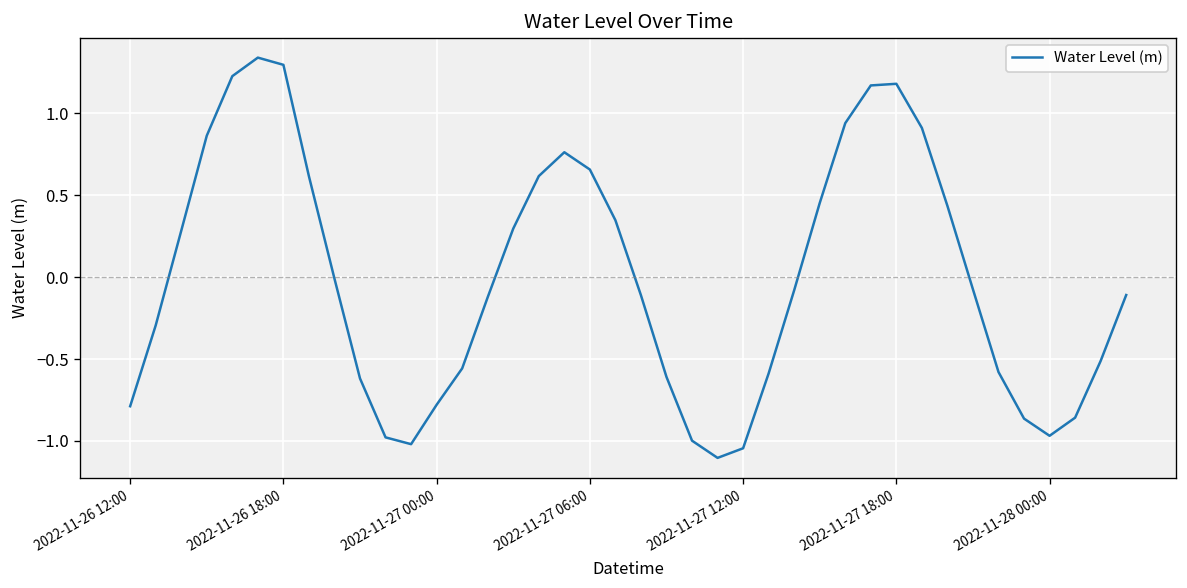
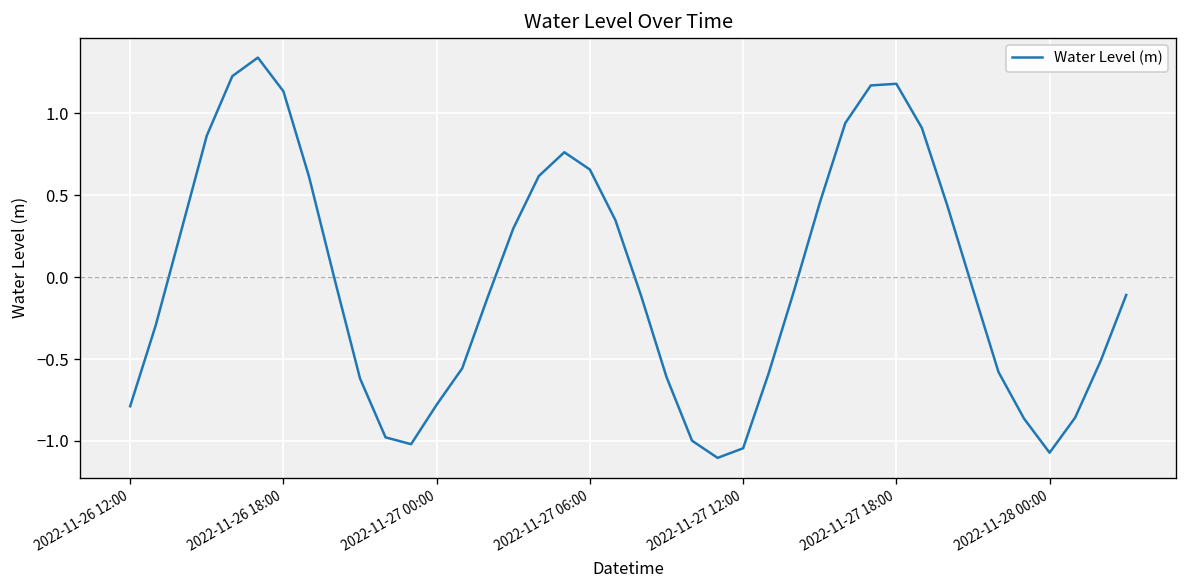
  {
    "2022-11-26 12:00": -0.79,
-   "2022-11-26 18:00": 1.30,
+   "2022-11-26 18:00": 1.13,
    "2022-11-27 00:00": -0.78,
    "2022-11-27 06:00": 0.66,
    "2022-11-27 12:00": -1.05,
    "2022-11-27 18:00": 1.18,
-   "2022-11-28 00:00": -0.97
+   "2022-11-28 00:00": -1.07
  }
